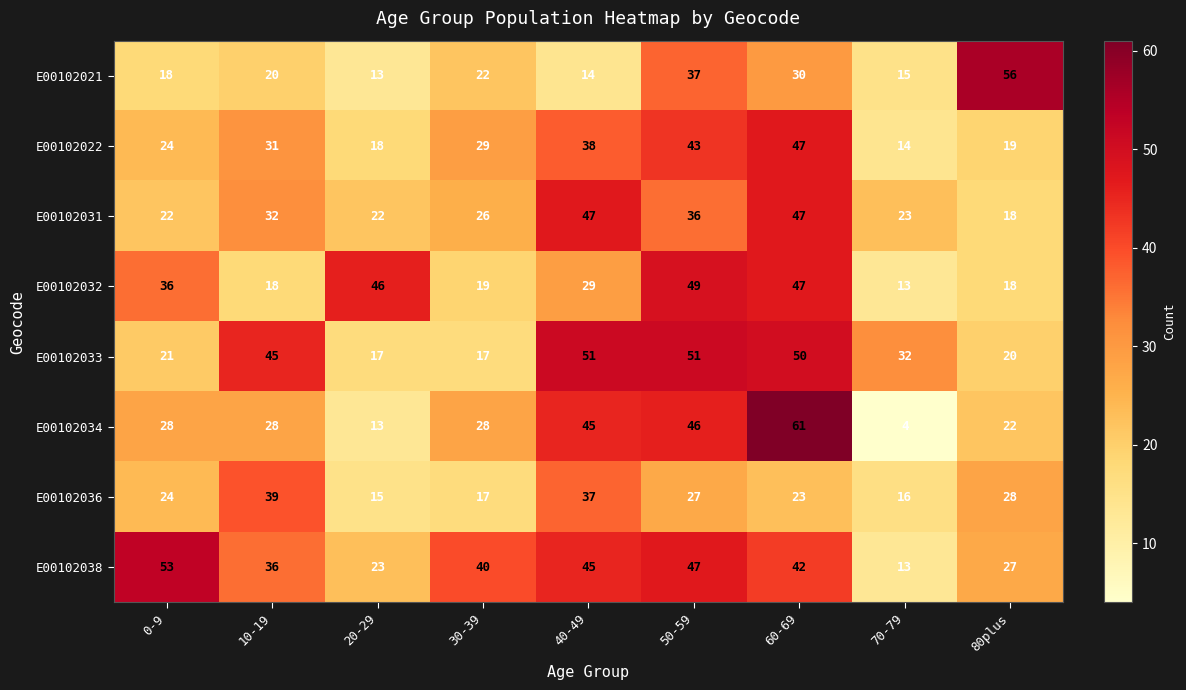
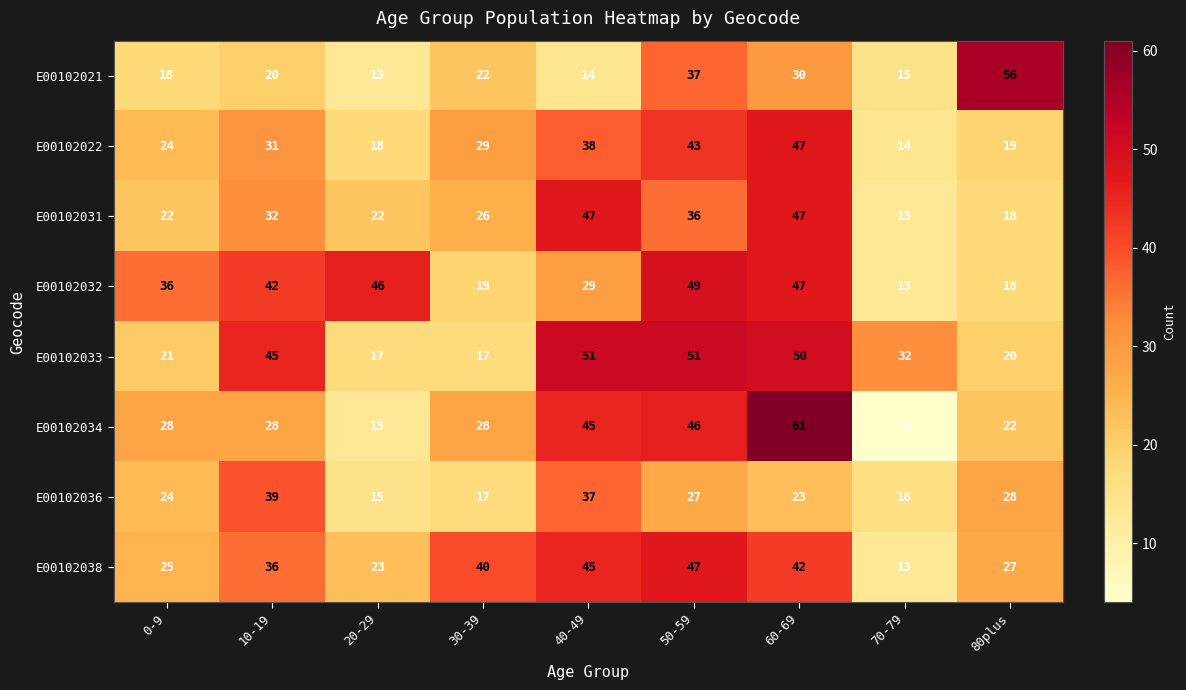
  {
    "E00102021": {
      "0-9": 18,
      "10-19": 20,
      "20-29": 13,
      "30-39": 22,
      "40-49": 14,
      "50-59": 37,
      "60-69": 30,
      "70-79": 15,
      "80plus": 56
    },
    "E00102022": {
      "0-9": 24,
      "10-19": 31,
      "20-29": 18,
      "30-39": 29,
      "40-49": 38,
      "50-59": 43,
      "60-69": 47,
      "70-79": 14,
      "80plus": 19
    },
    "E00102031": {
      "0-9": 22,
      "10-19": 32,
      "20-29": 22,
      "30-39": 26,
      "40-49": 47,
      "50-59": 36,
      "60-69": 47,
-     "70-79": 23,
+     "70-79": 13,
      "80plus": 18
    },
    "E00102032": {
      "0-9": 36,
-     "10-19": 18,
+     "10-19": 42,
      "20-29": 46,
      "30-39": 19,
      "40-49": 29,
      "50-59": 49,
      "60-69": 47,
      "70-79": 13,
      "80plus": 18
    },
    "E00102033": {
      "0-9": 21,
      "10-19": 45,
      "20-29": 17,
      "30-39": 17,
      "40-49": 51,
      "50-59": 51,
      "60-69": 50,
      "70-79": 32,
      "80plus": 20
    },
    "E00102034": {
      "0-9": 28,
      "10-19": 28,
      "20-29": 13,
      "30-39": 28,
      "40-49": 45,
      "50-59": 46,
      "60-69": 61,
      "70-79": 4,
      "80plus": 22
    },
    "E00102036": {
      "0-9": 24,
      "10-19": 39,
      "20-29": 15,
      "30-39": 17,
      "40-49": 37,
      "50-59": 27,
      "60-69": 23,
      "70-79": 16,
      "80plus": 28
    },
    "E00102038": {
-     "0-9": 53,
+     "0-9": 25,
      "10-19": 36,
      "20-29": 23,
      "30-39": 40,
      "40-49": 45,
      "50-59": 47,
      "60-69": 42,
      "70-79": 13,
      "80plus": 27
    }
  }
